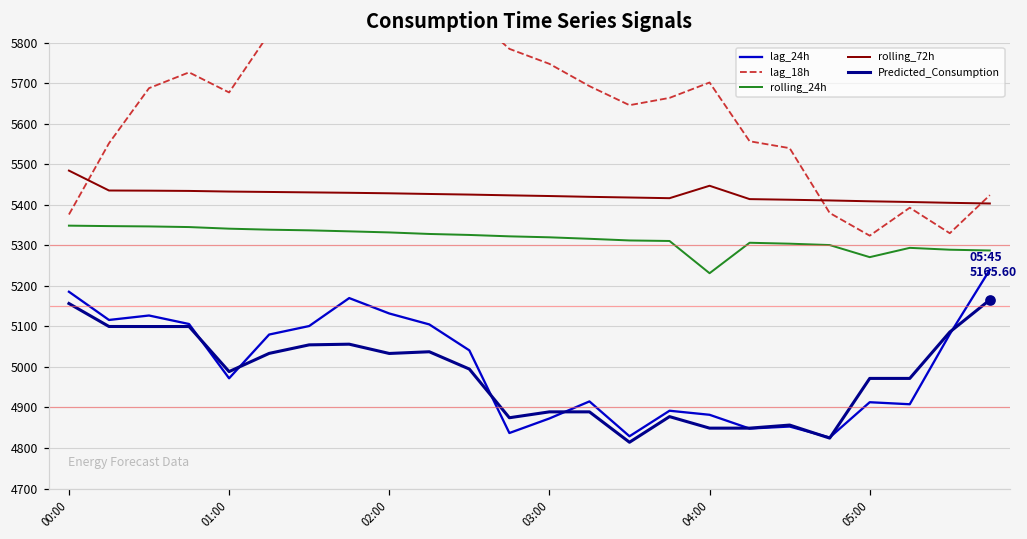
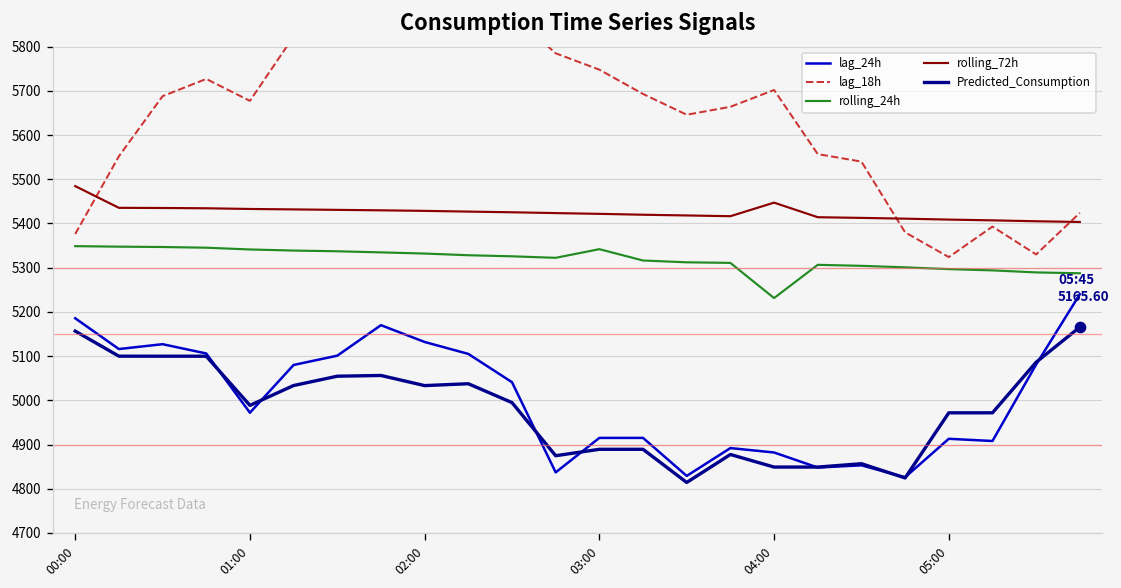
  {
    "lag_24h": {
      "00:00": 5190,
      "01:00": 4970,
      "02:00": 5130,
-     "03:00": 4870,
+     "03:00": 4920,
      "04:00": 4880,
      "05:00": 4910
    },
    "lag_18h": {
      "00:00": 5380,
      "01:00": 5680,
      "03:00": 5750,
      "04:00": 5700,
      "05:00": 5320
    },
    "rolling_24h": {
      "00:00": 5350,
      "01:00": 5340,
      "02:00": 5330,
-     "03:00": 5320,
+     "03:00": 5340,
      "04:00": 5230,
-     "05:00": 5270
+     "05:00": 5300
    },
    "rolling_72h": {
      "00:00": 5480,
      "01:00": 5430,
      "02:00": 5430,
      "03:00": 5420,
      "04:00": 5450,
      "05:00": 5410
    }
  }
